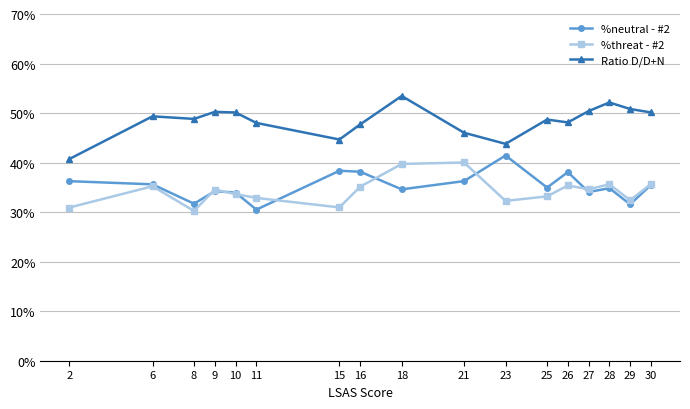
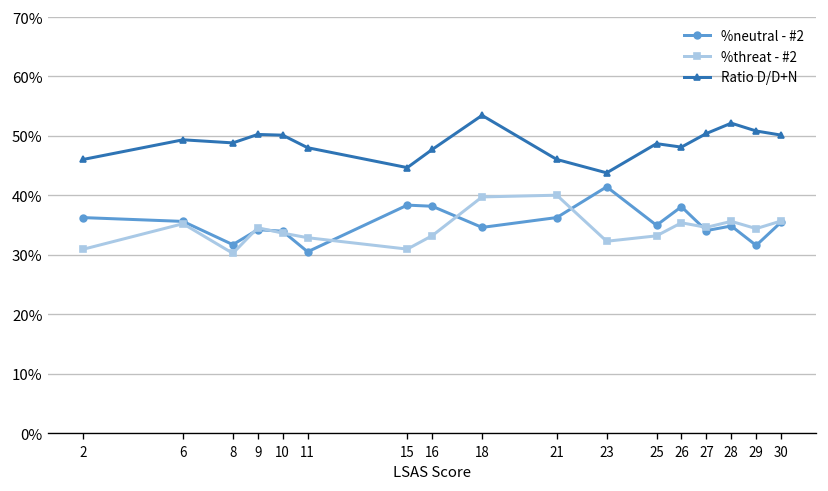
  {
    "%neutral - #2": {
      "2": "36%",
      "8": "32%",
      "11": "31%",
      "15": "38%",
      "16": "38%",
      "18": "35%",
      "21": "36%",
      "23": "41%",
      "25": "35%",
      "26": "38%",
      "27": "34%",
      "28": "35%",
      "29": "32%"
    },
    "%threat - #2": {
      "2": "31%",
      "8": "30%",
      "11": "33%",
      "15": "31%",
-     "16": "35%",
+     "16": "33%",
      "18": "40%",
      "21": "40%",
      "23": "32%",
      "25": "33%",
      "26": "35%",
      "27": "35%",
      "28": "36%",
-     "29": "32%"
+     "29": "34%"
    },
    "Ratio D/D+N": {
-     "2": "41%",
+     "2": "46%",
      "6": "49%",
      "8": "49%",
      "9": "50%",
      "10": "50%",
      "11": "48%",
      "15": "45%",
      "16": "48%",
      "18": "53%",
      "21": "46%",
      "23": "44%",
      "25": "49%",
      "26": "48%",
      "27": "50%",
      "28": "52%",
      "29": "51%",
      "30": "50%"
    }
  }
